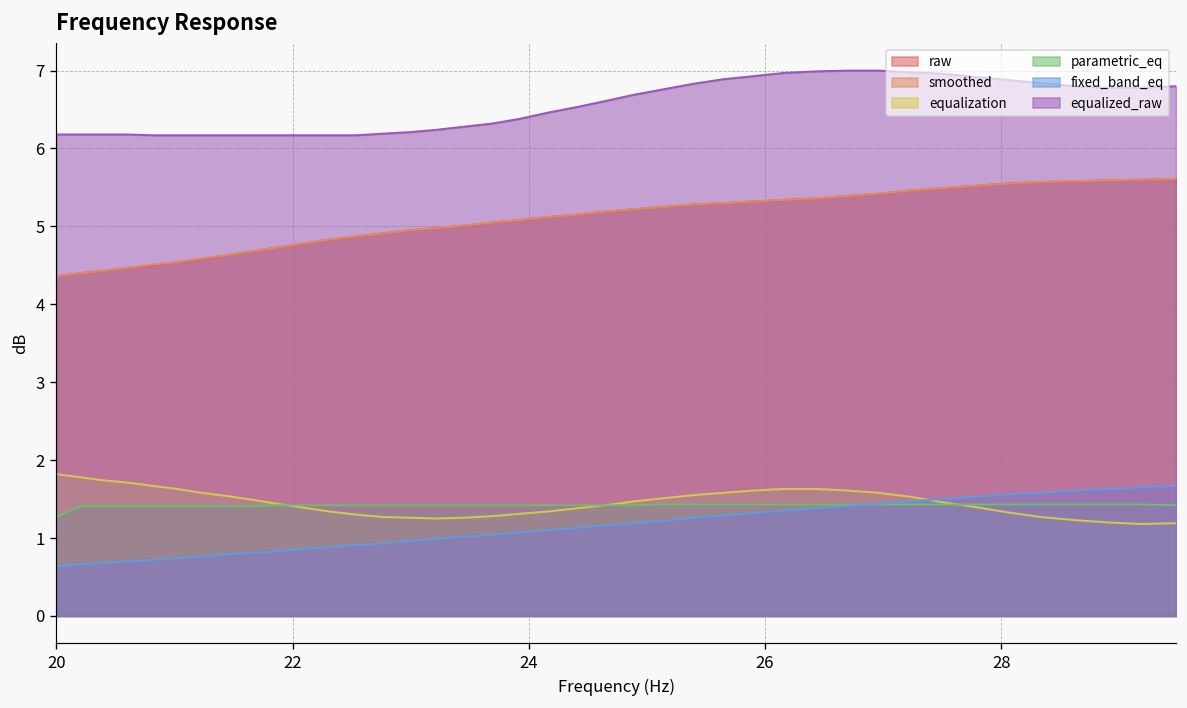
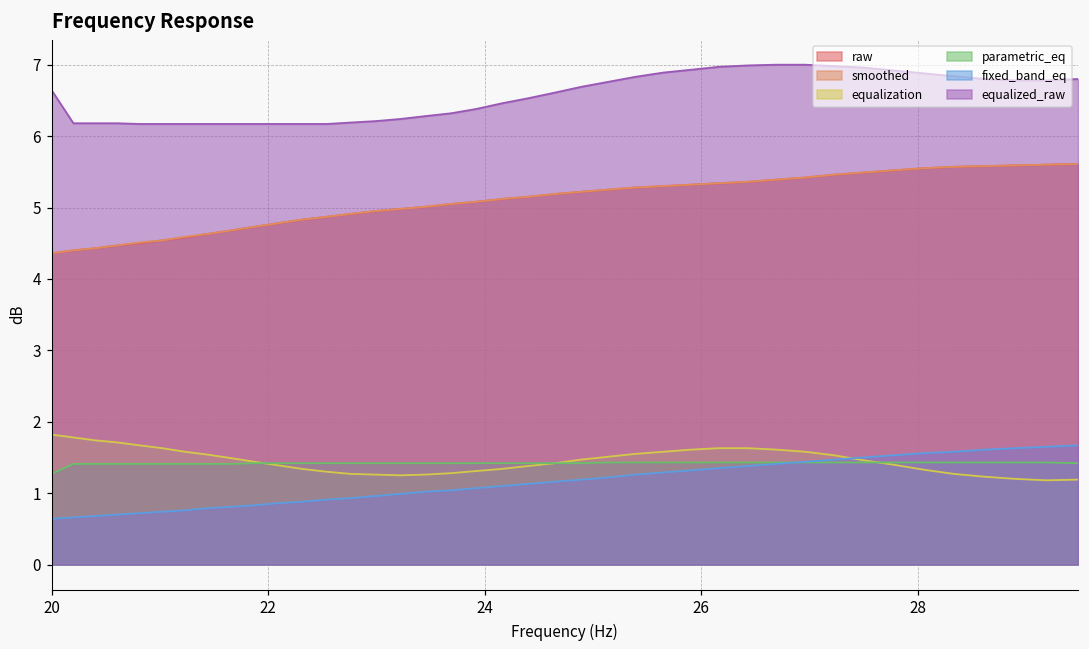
  {
    "parametric_eq": {
      "20": 1.3
    },
    "fixed_band_eq": {
      "20": 0.6
    },
    "equalized_raw": {
-     "20": 6.2
+     "20": 6.6
    }
  }
